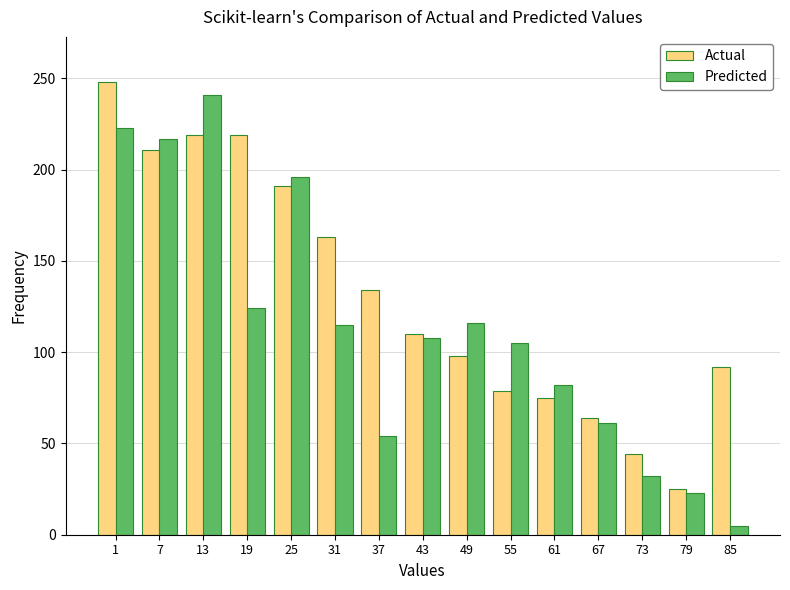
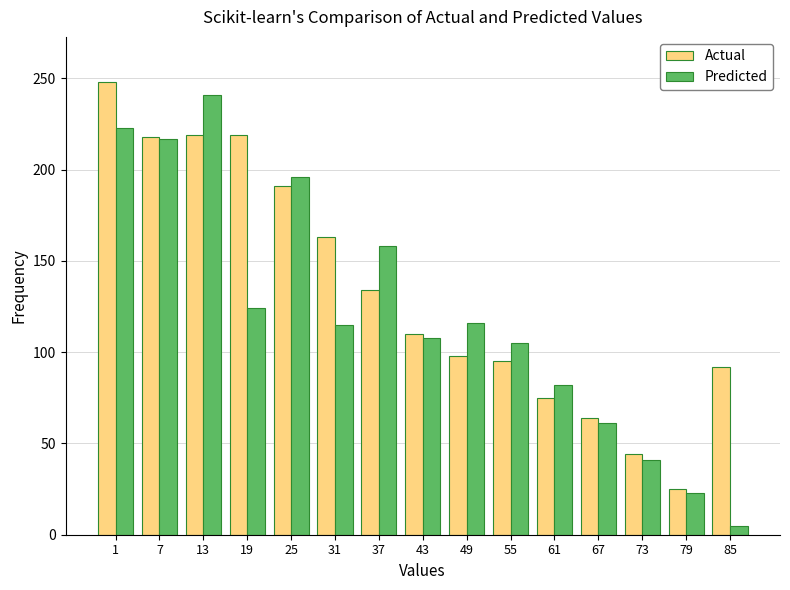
  {
    "Actual": {
      "1": 248,
-     "7": 211,
+     "7": 218,
      "13": 219,
      "19": 219,
      "25": 191,
      "31": 163,
      "37": 134,
      "43": 110,
      "49": 98,
-     "55": 79,
+     "55": 95,
      "61": 75,
      "67": 64,
      "73": 44,
      "79": 25,
      "85": 92
    },
    "Predicted": {
      "1": 223,
      "7": 217,
      "13": 241,
      "19": 124,
      "25": 196,
      "31": 115,
-     "37": 54,
+     "37": 158,
      "43": 108,
      "49": 116,
      "55": 105,
      "61": 82,
      "67": 61,
-     "73": 32,
+     "73": 41,
      "79": 23,
      "85": 5
    }
  }
